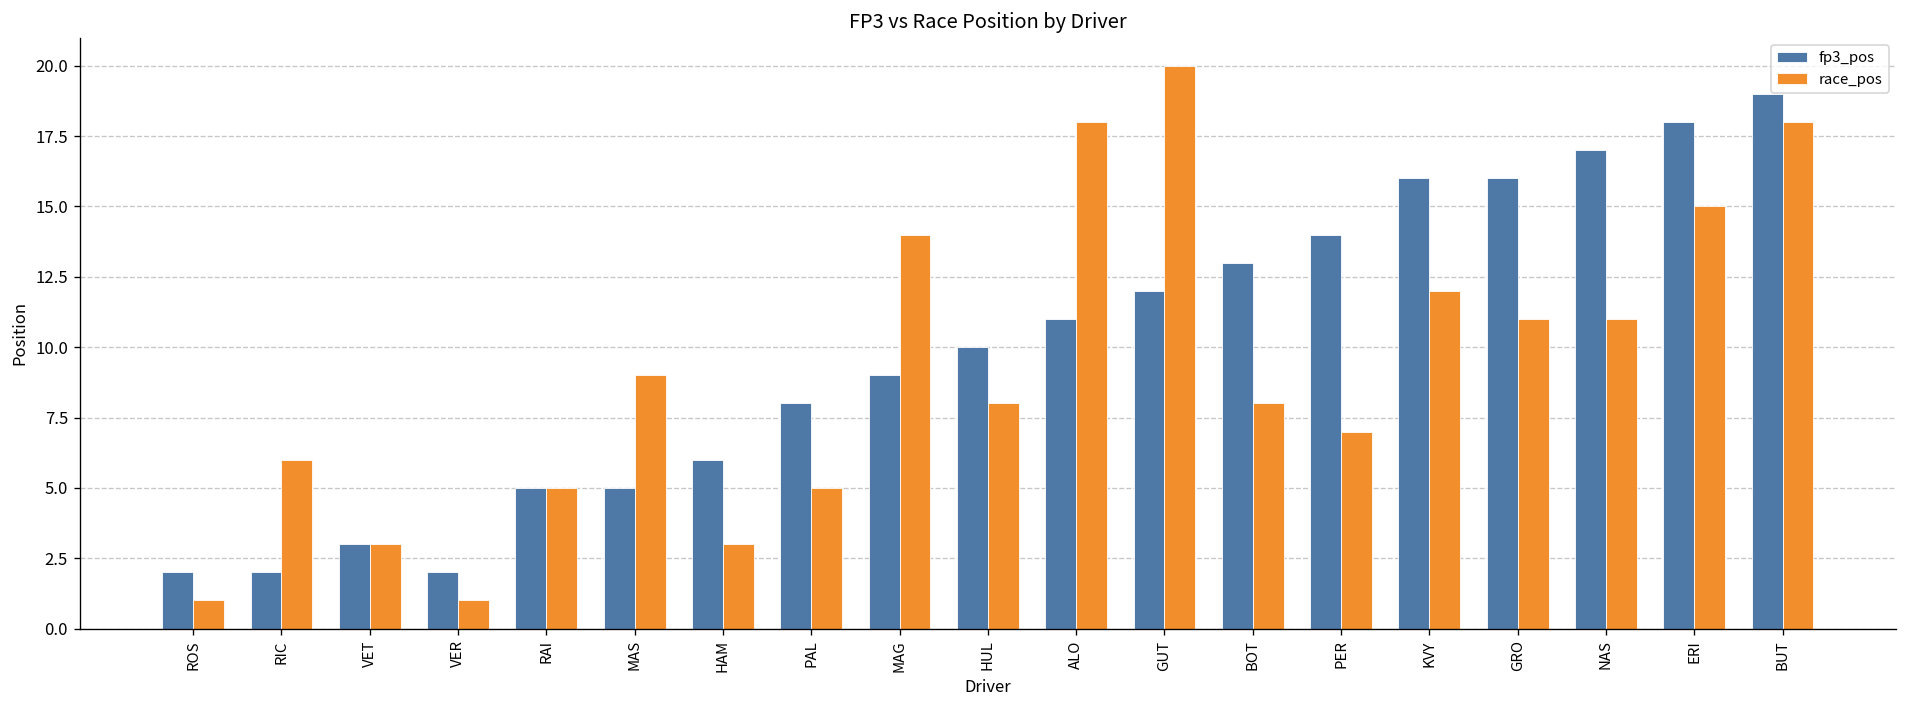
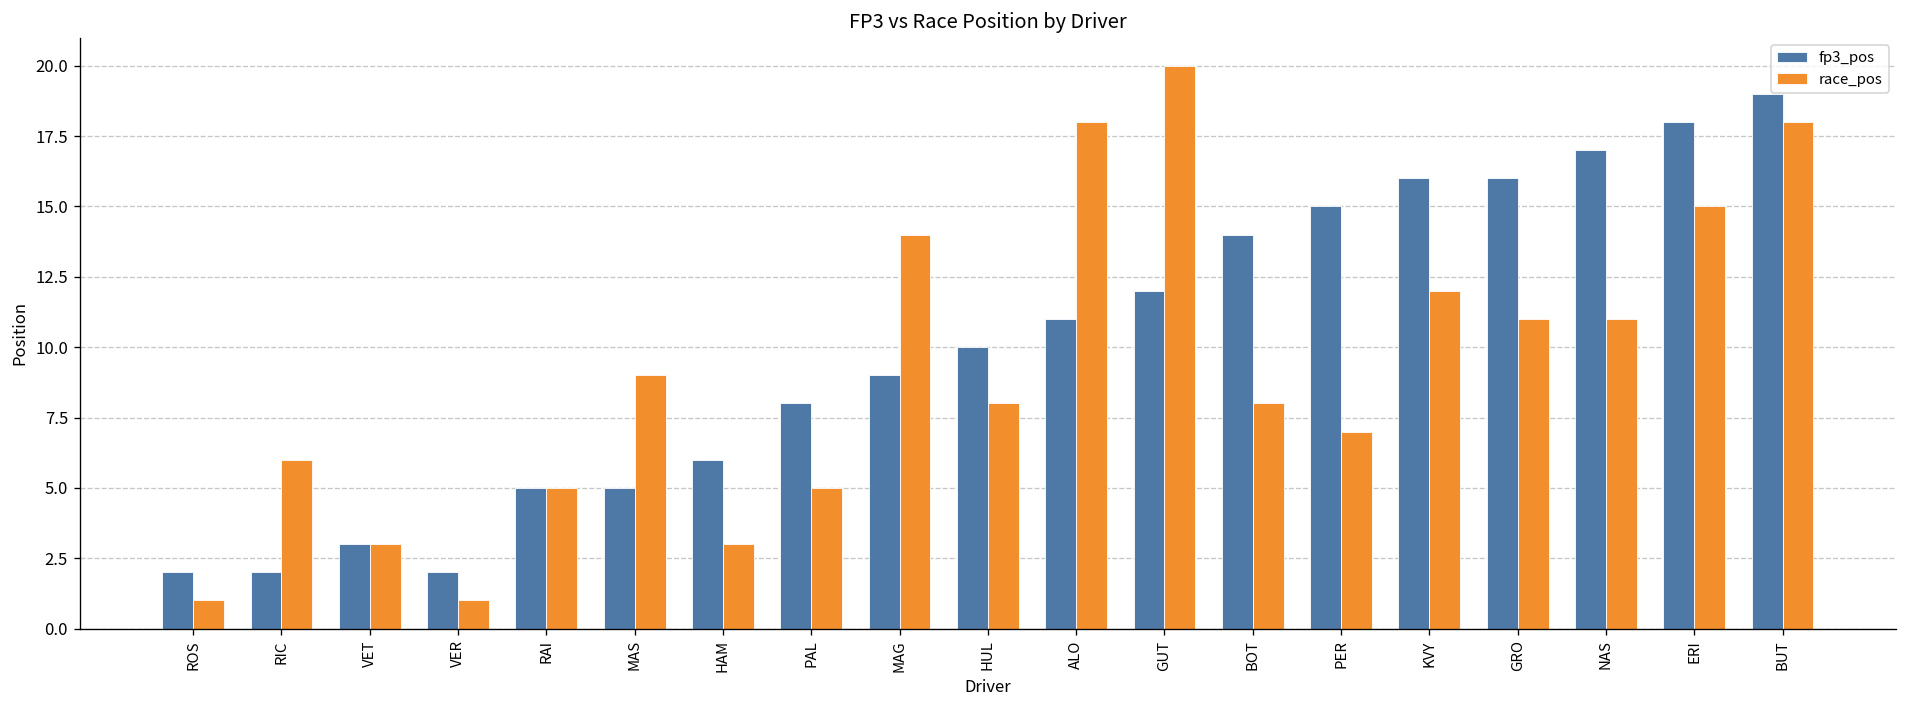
  {
    "fp3_pos": {
      "ROS": 2,
      "RIC": 2,
      "VET": 3,
      "VER": 2,
      "RAI": 5,
      "MAS": 5,
      "HAM": 6,
      "PAL": 8,
      "MAG": 9,
      "HUL": 10,
      "ALO": 11,
      "GUT": 12,
-     "BOT": 13,
-     "PER": 14,
+     "BOT": 14,
+     "PER": 15,
      "KVY": 16,
      "GRO": 16,
      "NAS": 17,
      "ERI": 18,
      "BUT": 19
    },
    "race_pos": {
      "ROS": 1,
      "RIC": 6,
      "VET": 3,
      "VER": 1,
      "RAI": 5,
      "MAS": 9,
      "HAM": 3,
      "PAL": 5,
      "MAG": 14,
      "HUL": 8,
      "ALO": 18,
      "GUT": 20,
      "BOT": 8,
      "PER": 7,
      "KVY": 12,
      "GRO": 11,
      "NAS": 11,
      "ERI": 15,
      "BUT": 18
    }
  }
